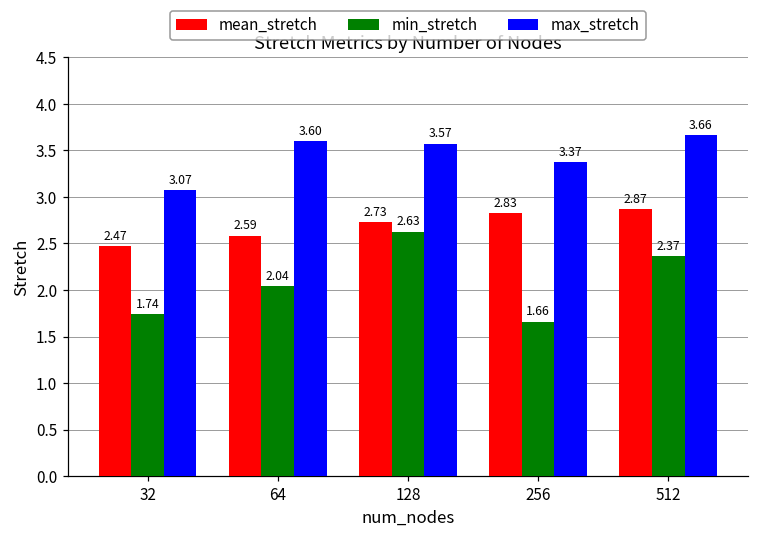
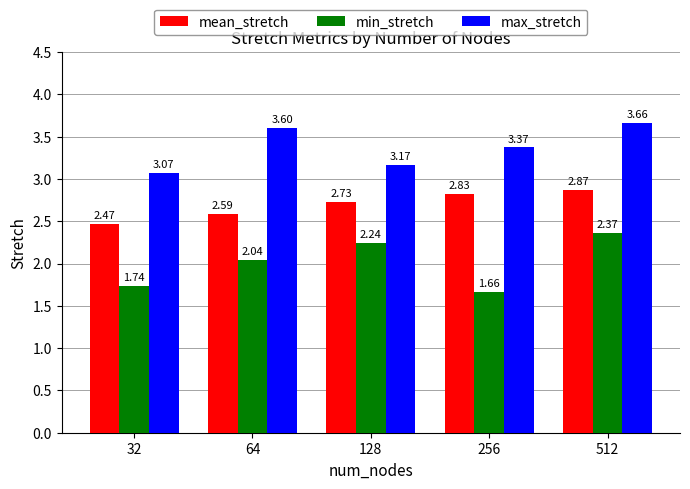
  {
    "mean_stretch": {
      "32": 2.47,
      "64": 2.59,
      "128": 2.73,
      "256": 2.83,
      "512": 2.87
    },
    "min_stretch": {
      "32": 1.74,
      "64": 2.04,
-     "128": 2.63,
+     "128": 2.24,
      "256": 1.66,
      "512": 2.37
    },
    "max_stretch": {
      "32": 3.07,
      "64": 3.60,
-     "128": 3.57,
+     "128": 3.17,
      "256": 3.37,
      "512": 3.66
    }
  }
